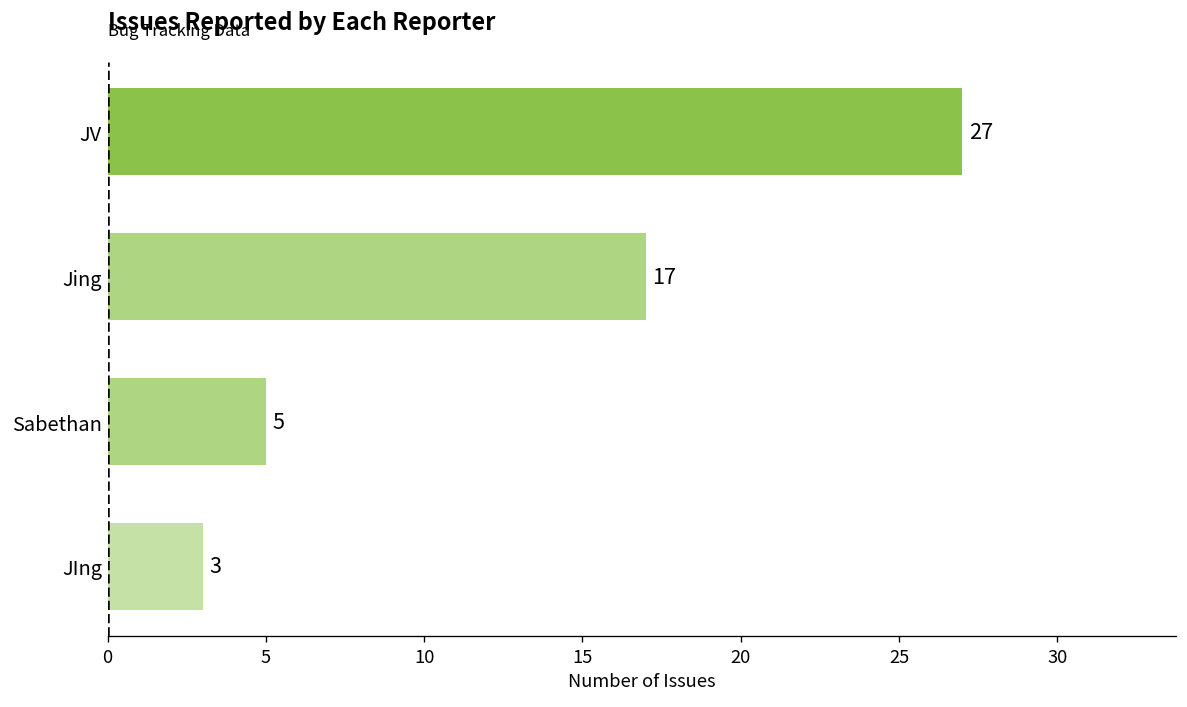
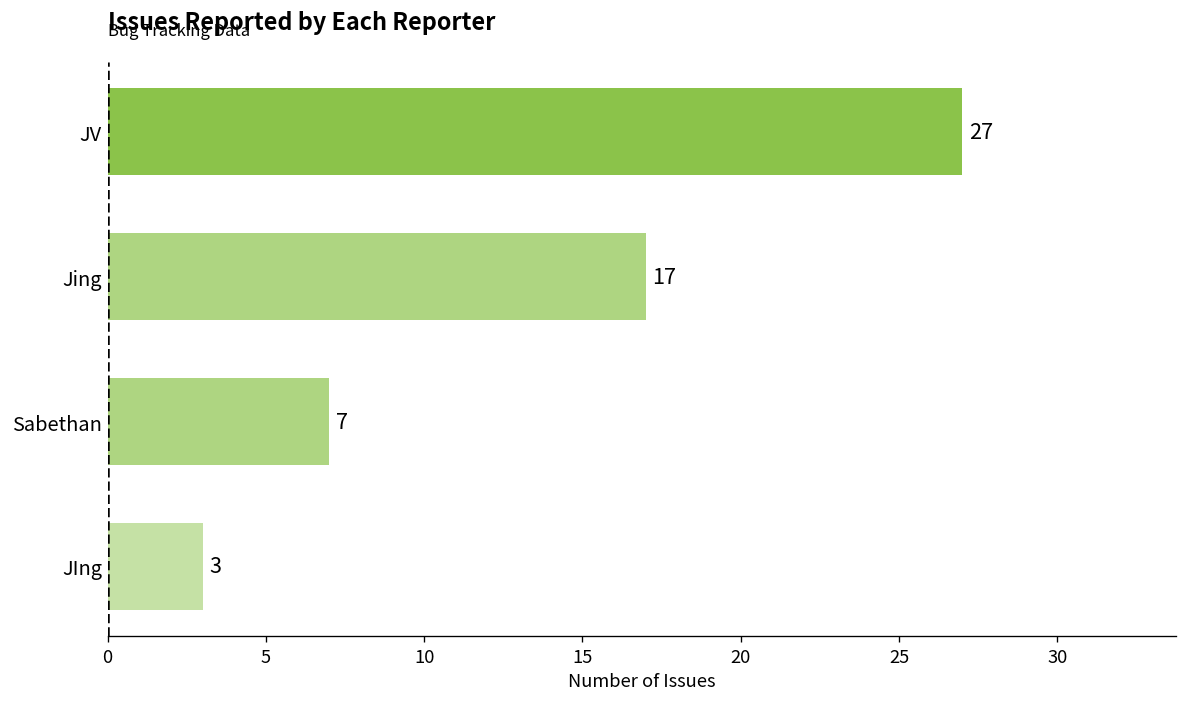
  {
    "JV": 27,
    "Jing": 17,
-   "Sabethan": 5,
+   "Sabethan": 7,
    "JIng": 3
  }
